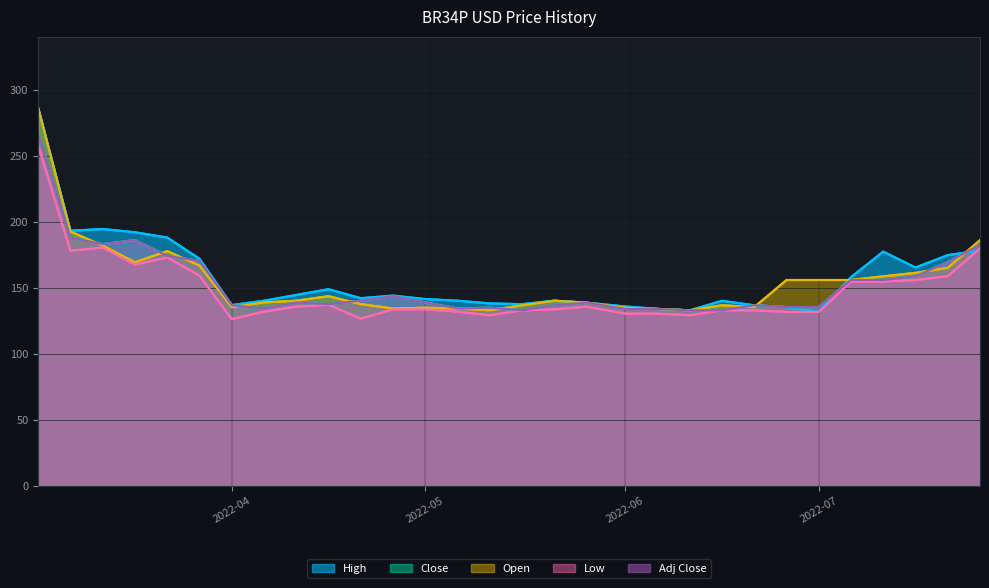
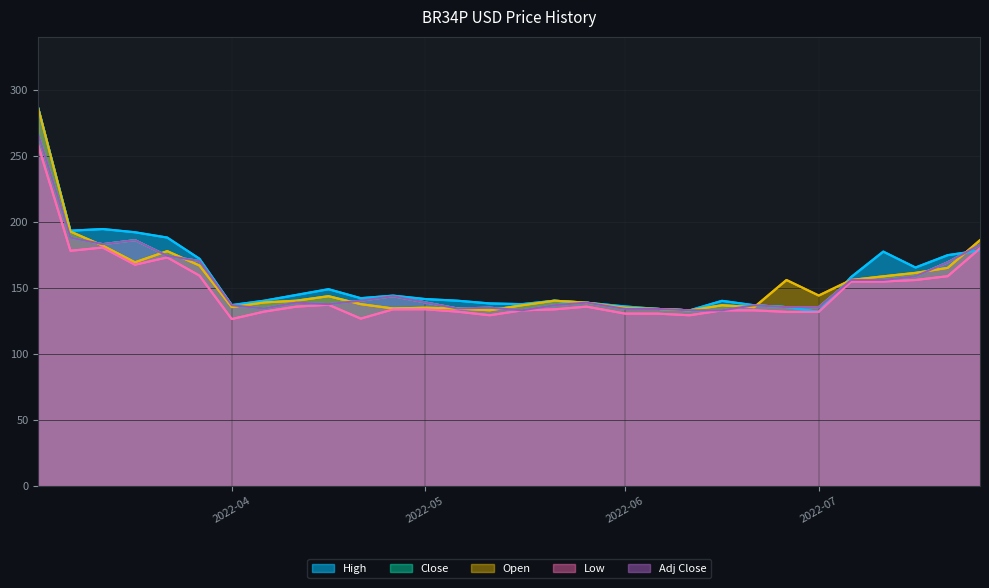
  {
    "High": {
      "2022-05": 142
    },
    "Open": {
-     "2022-07": 156
+     "2022-07": 144
    }
  }
